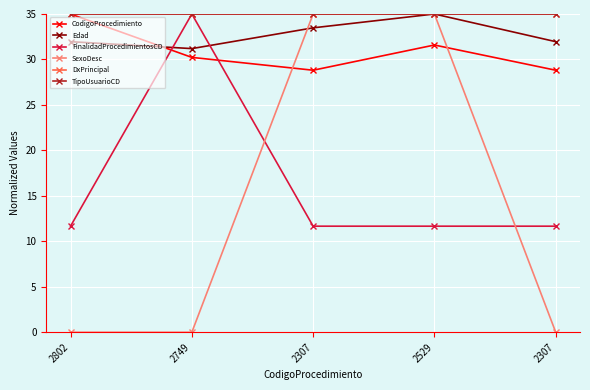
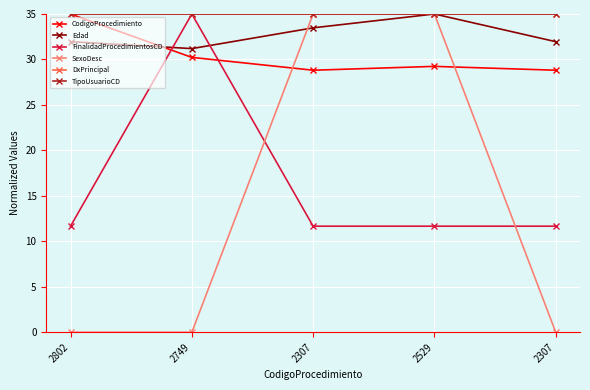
  {
    "CodigoProcedimiento": {
      "2749": 30,
-     "2529": 32
+     "2529": 29
    },
    "Edad": {
      "2749": 31
    },
    "SexoDesc": {
      "2802": 0,
      "2749": 0
    }
  }
